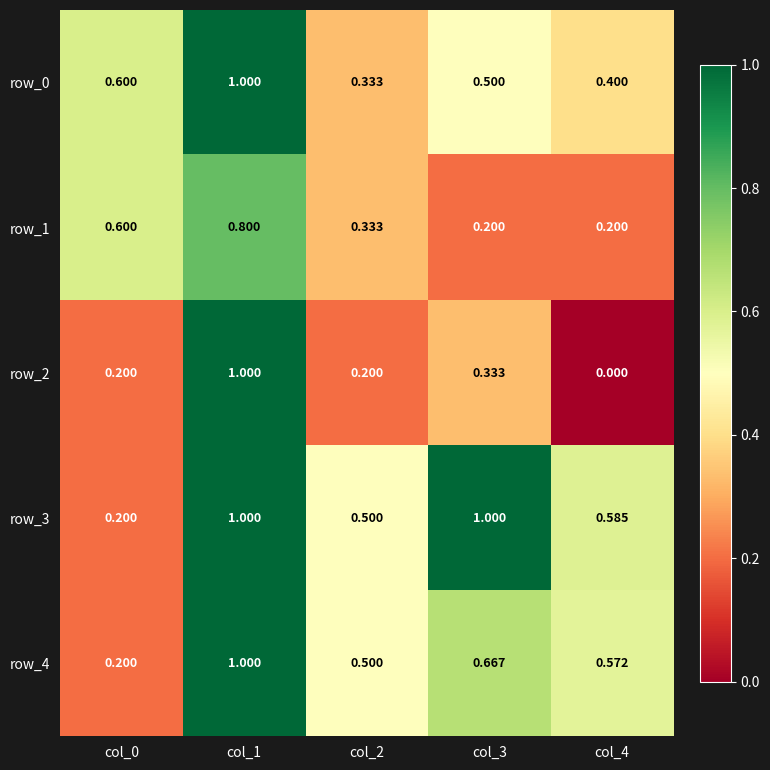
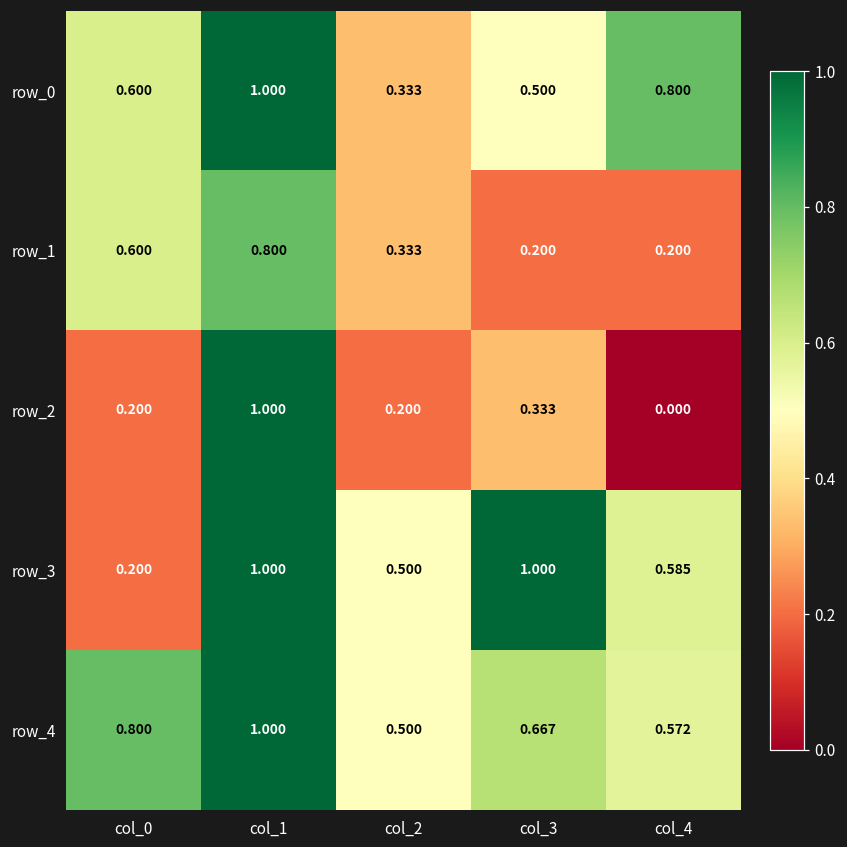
  {
    "row_0": {
      "col_0": 0.600,
      "col_1": 1.000,
      "col_2": 0.333,
      "col_3": 0.500,
-     "col_4": 0.400
+     "col_4": 0.800
    },
    "row_1": {
      "col_0": 0.600,
      "col_1": 0.800,
      "col_2": 0.333,
      "col_3": 0.200,
      "col_4": 0.200
    },
    "row_2": {
      "col_0": 0.200,
      "col_1": 1.000,
      "col_2": 0.200,
      "col_3": 0.333,
      "col_4": 0.000
    },
    "row_3": {
      "col_0": 0.200,
      "col_1": 1.000,
      "col_2": 0.500,
      "col_3": 1.000,
      "col_4": 0.585
    },
    "row_4": {
-     "col_0": 0.200,
+     "col_0": 0.800,
      "col_1": 1.000,
      "col_2": 0.500,
      "col_3": 0.667,
      "col_4": 0.572
    }
  }
